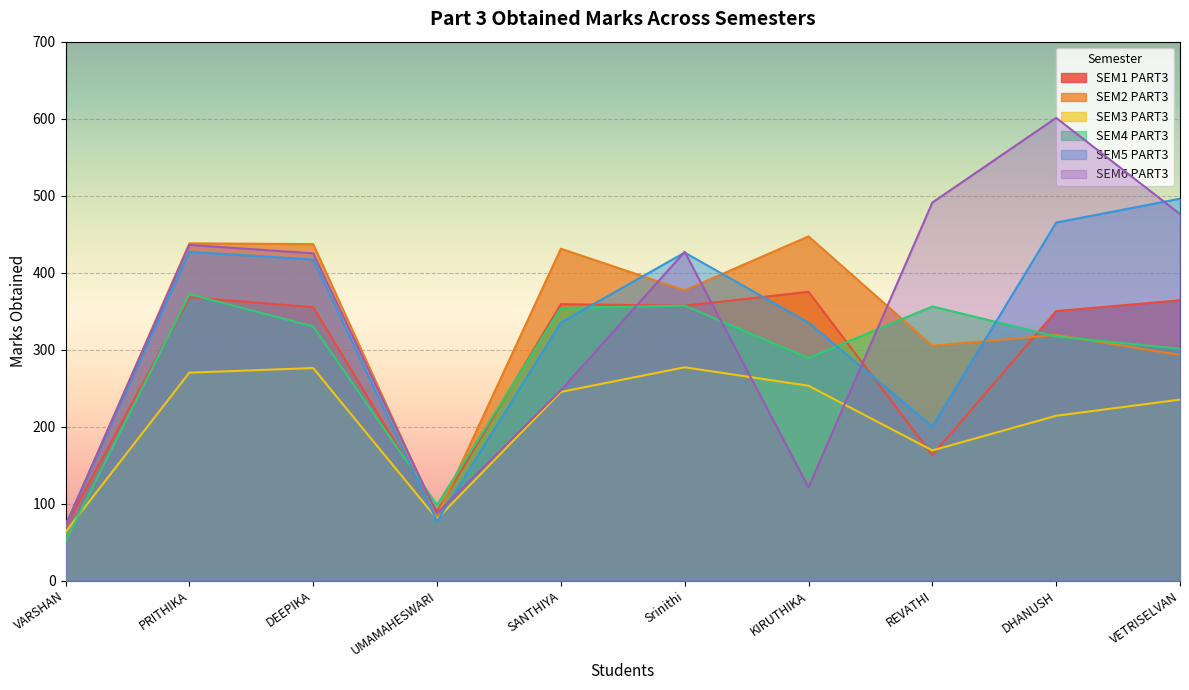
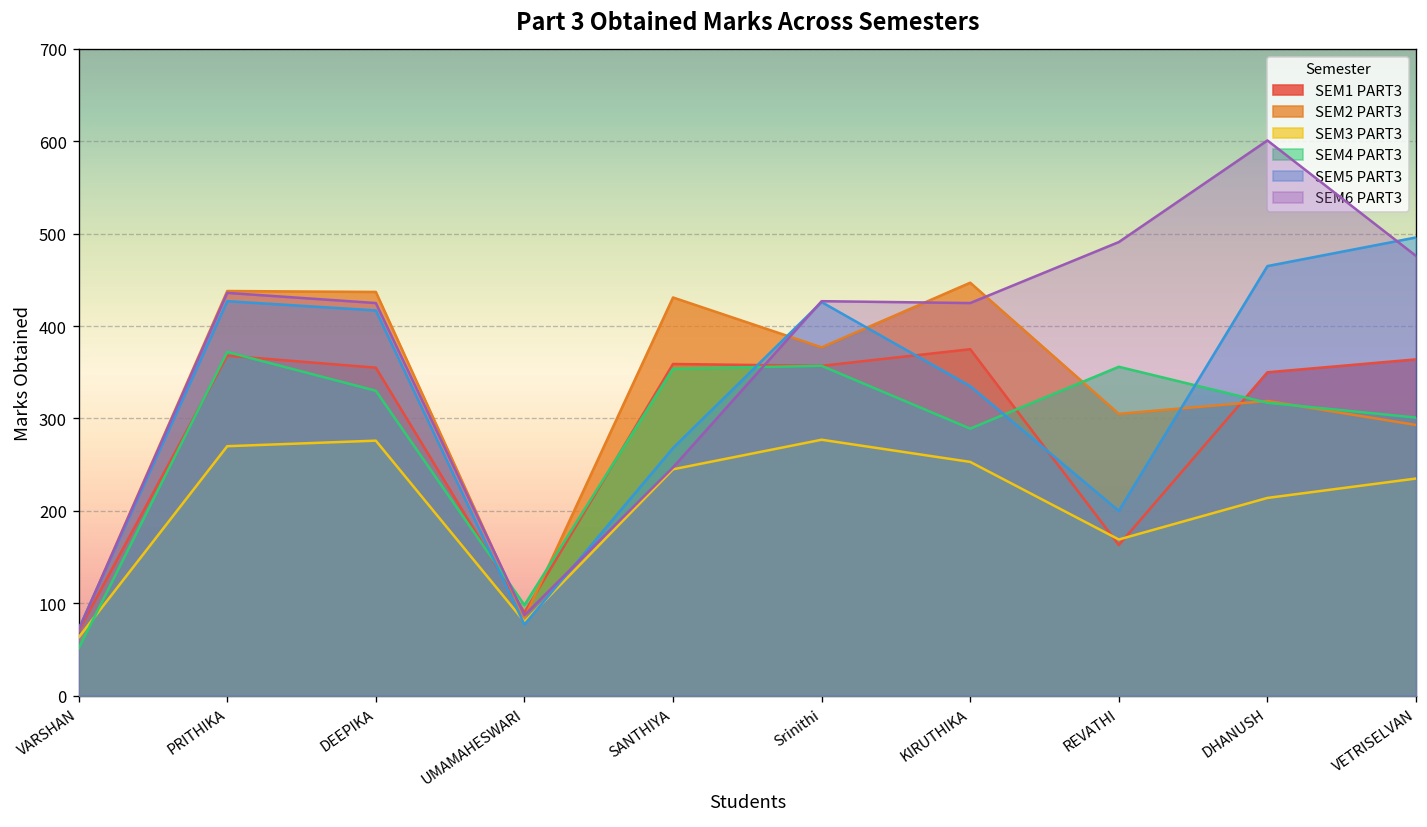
  {
    "SEM3 PART3": {
      "VARSHAN": 60,
      "PRITHIKA": 270,
      "DEEPIKA": 280,
      "Srinithi": 280,
      "KIRUTHIKA": 250,
      "REVATHI": 170,
      "DHANUSH": 210,
      "VETRISELVAN": 240
    },
    "SEM4 PART3": {
      "VARSHAN": 50,
      "PRITHIKA": 370,
      "DEEPIKA": 330,
      "UMAMAHESWARI": 100,
      "SANTHIYA": 350,
      "KIRUTHIKA": 290,
      "REVATHI": 360,
      "VETRISELVAN": 300
    },
    "SEM5 PART3": {
      "PRITHIKA": 430,
      "DEEPIKA": 420,
-     "SANTHIYA": 340,
+     "SANTHIYA": 270,
      "KIRUTHIKA": 340,
      "REVATHI": 200,
      "DHANUSH": 470,
      "VETRISELVAN": 500
    },
    "SEM6 PART3": {
      "DEEPIKA": 430,
-     "KIRUTHIKA": 120,
+     "KIRUTHIKA": 430,
      "REVATHI": 490,
      "VETRISELVAN": 480
    }
  }
